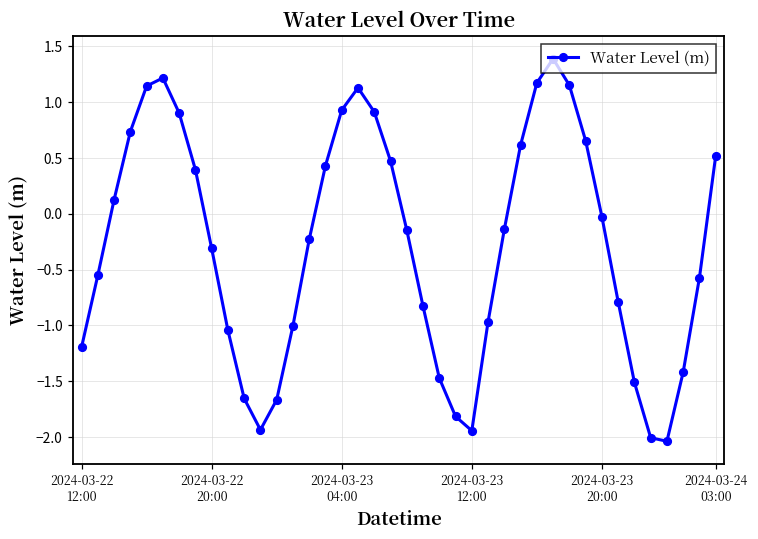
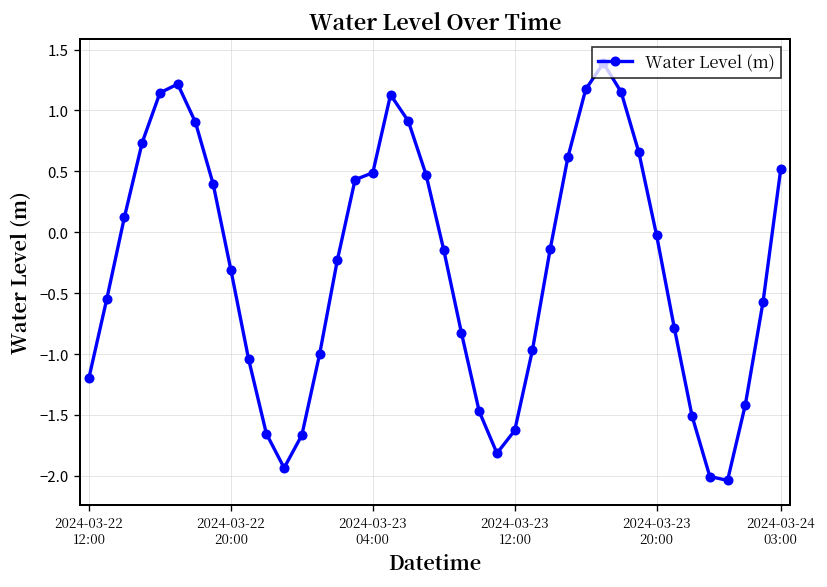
  {
    "2024-03-22 12:00": -1.19,
    "2024-03-22 20:00": -0.31,
-   "2024-03-23 04:00": 0.93,
-   "2024-03-23 12:00": -1.94,
+   "2024-03-23 04:00": 0.49,
+   "2024-03-23 12:00": -1.63,
    "2024-03-23 20:00": -0.03,
    "2024-03-24 03:00": 0.52
  }
